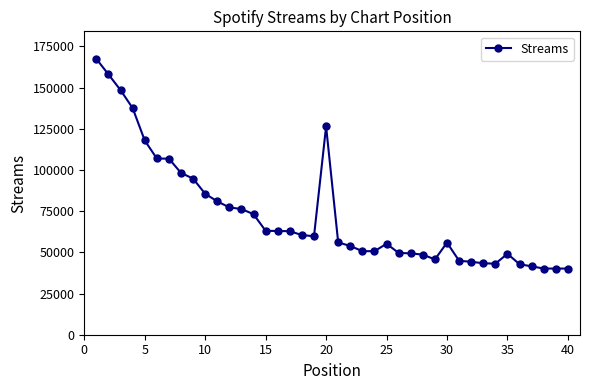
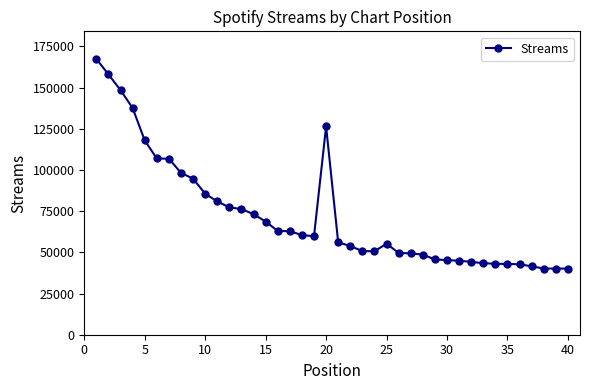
  {
    "5": 118000,
    "10": 86000,
-   "15": 63000,
+   "15": 69000,
    "20": 126000,
    "25": 55000,
-   "30": 56000,
-   "35": 49000,
+   "30": 45000,
+   "35": 43000,
    "40": 40000
  }
